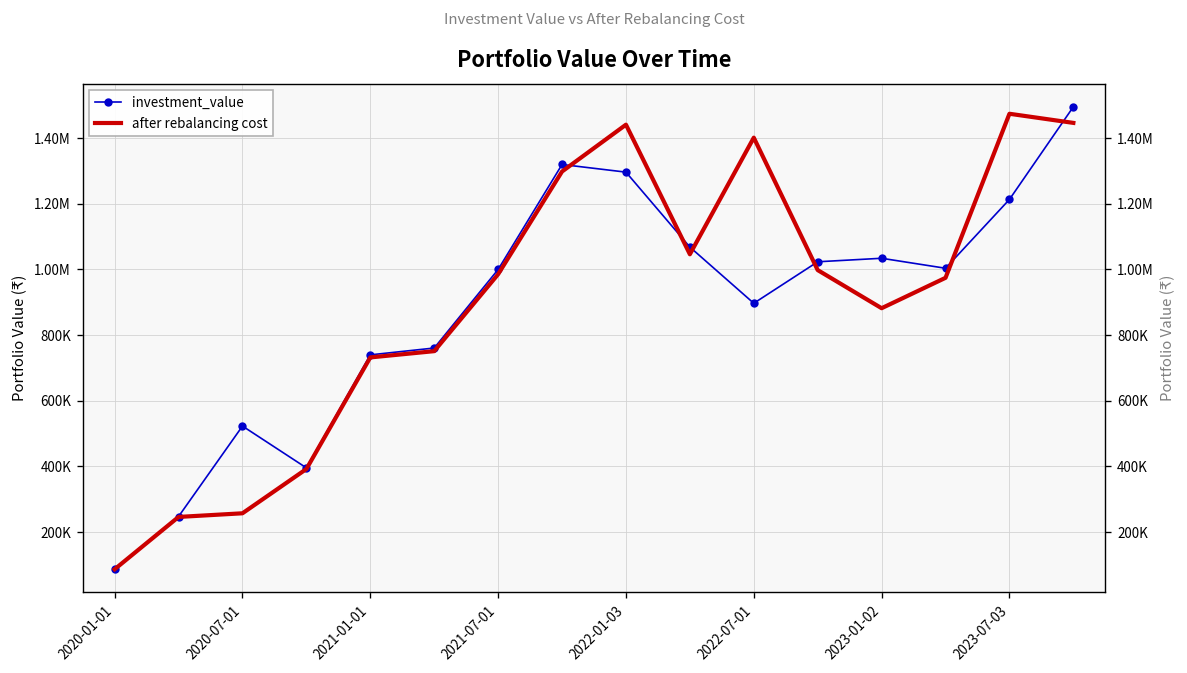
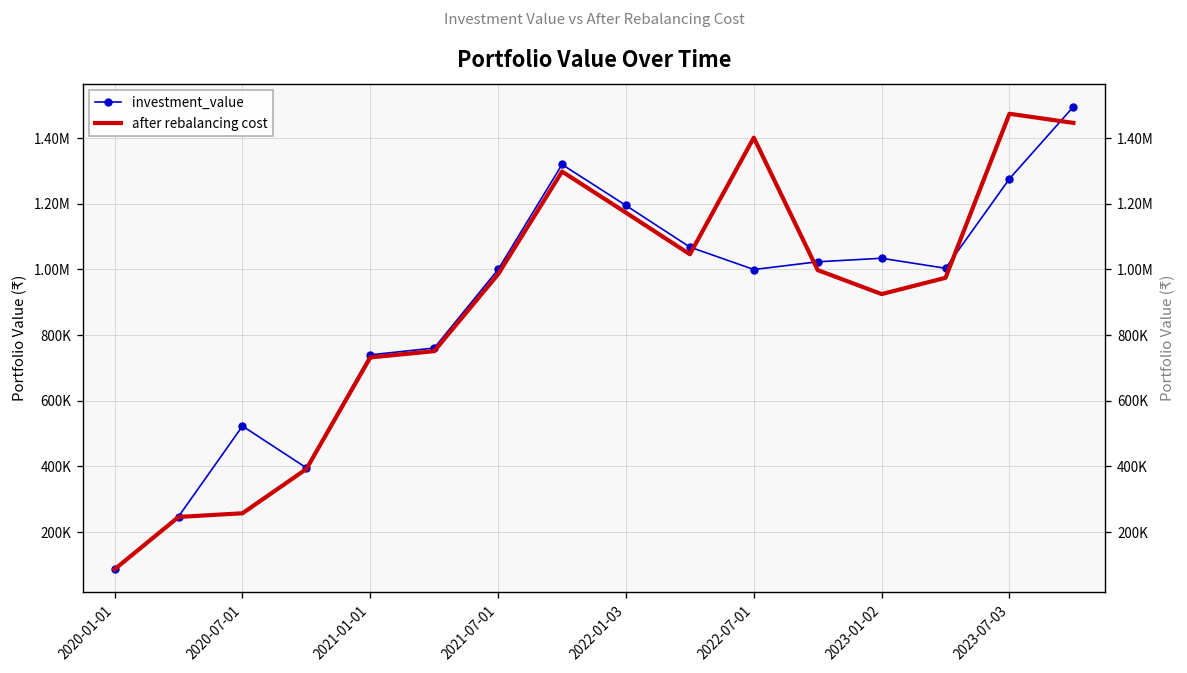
  {
    "investment_value": {
      "2020-07-01": 520000,
      "2021-07-01": 1000000,
-     "2022-01-03": 1300000,
-     "2022-07-01": 900000,
+     "2022-01-03": 1190000,
+     "2022-07-01": 1000000,
      "2023-01-02": 1030000,
-     "2023-07-03": 1210000
+     "2023-07-03": 1280000
    },
    "after rebalancing cost": {
      "2020-07-01": 260000,
      "2021-07-01": 990000,
-     "2022-01-03": 1440000,
+     "2022-01-03": 1170000,
      "2022-07-01": 1400000,
-     "2023-01-02": 880000,
+     "2023-01-02": 920000,
      "2023-07-03": 1470000
    }
  }
